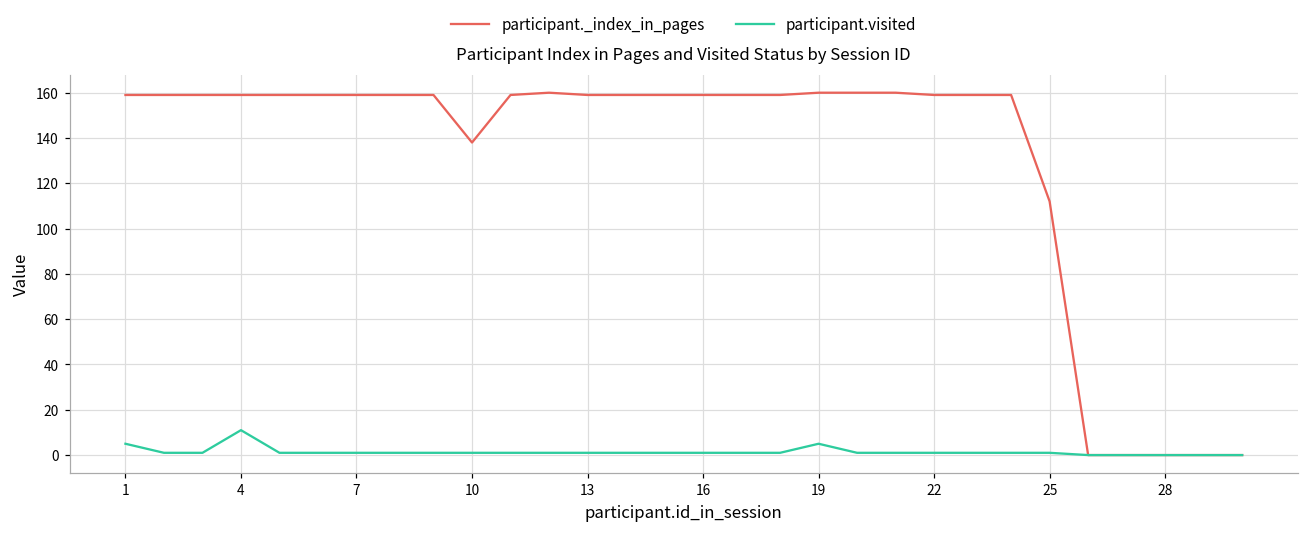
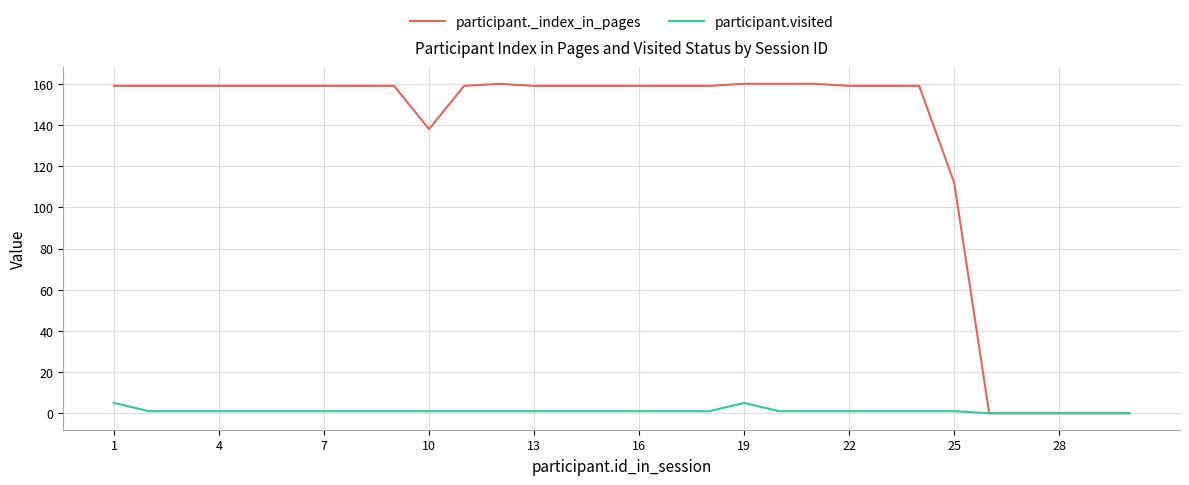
  {
    "participant._index_in_pages": {
      "1": 159,
      "4": 159,
      "7": 159,
      "10": 138,
      "13": 159,
      "16": 159,
      "19": 160,
      "22": 159,
      "25": 112
    },
    "participant.visited": {
      "1": 5,
-     "4": 11,
+     "4": 1,
      "7": 1,
      "10": 1,
      "13": 1,
      "16": 1,
      "19": 5,
      "22": 1,
      "25": 1
    }
  }
